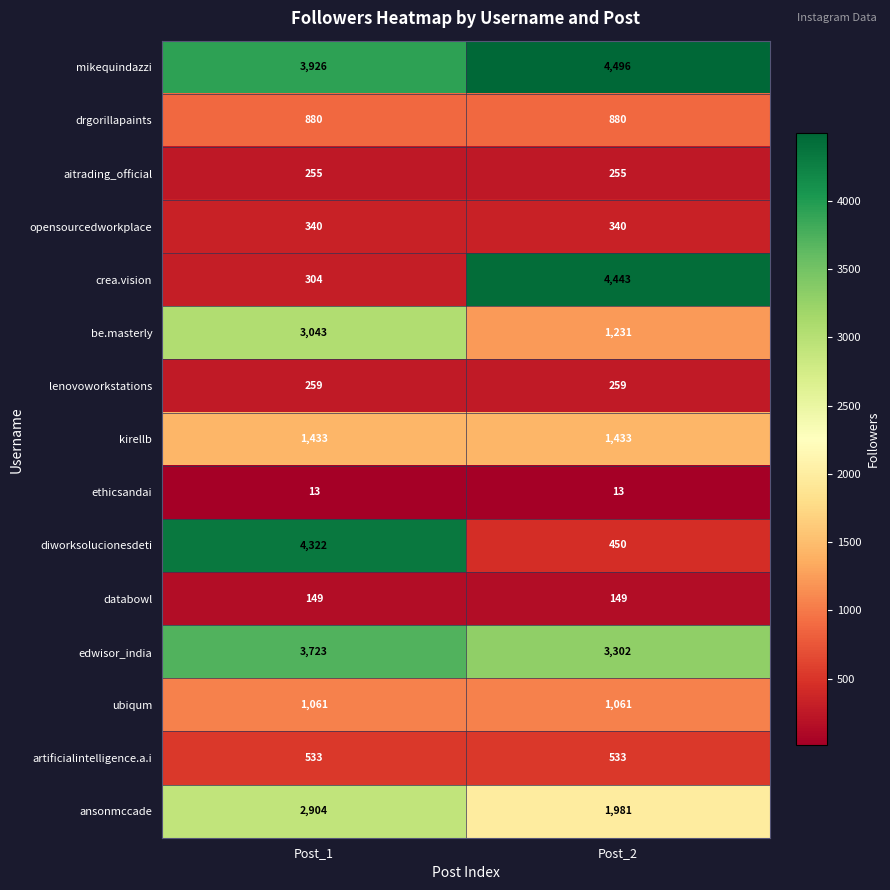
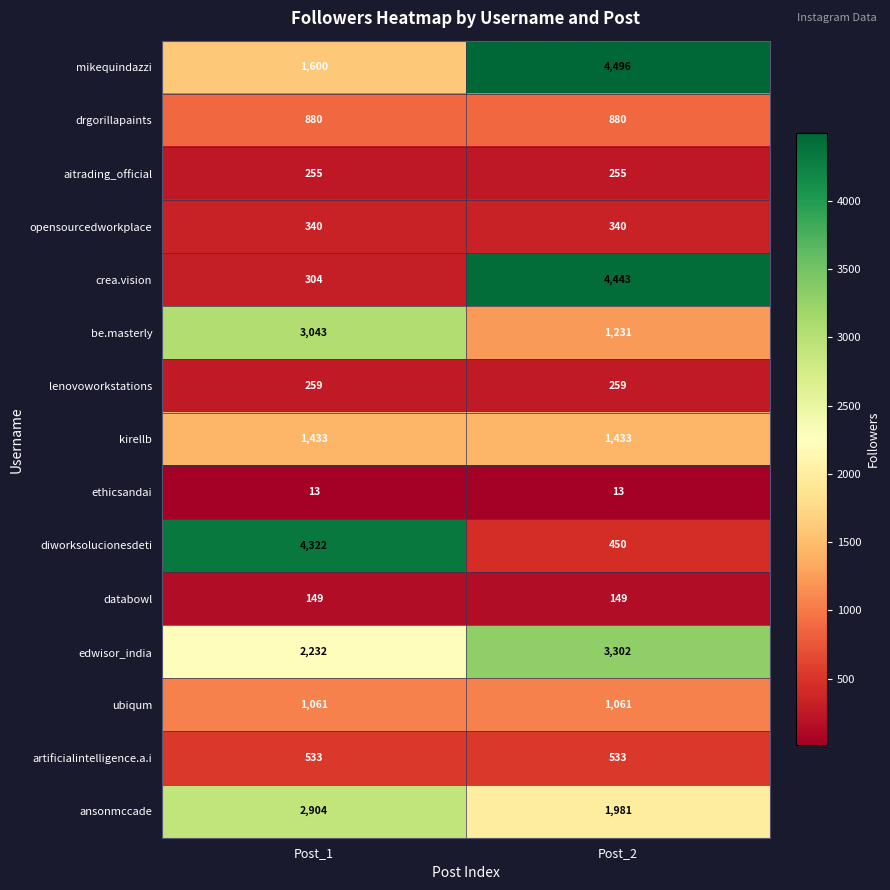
  {
    "mikequindazzi": {
-     "Post_1": "3,926",
+     "Post_1": "1,600",
      "Post_2": "4,496"
    },
    "drgorillapaints": {
      "Post_1": "880",
      "Post_2": "880"
    },
    "aitrading_official": {
      "Post_1": "255",
      "Post_2": "255"
    },
    "opensourcedworkplace": {
      "Post_1": "340",
      "Post_2": "340"
    },
    "crea.vision": {
      "Post_1": "304",
      "Post_2": "4,443"
    },
    "be.masterly": {
      "Post_1": "3,043",
      "Post_2": "1,231"
    },
    "lenovoworkstations": {
      "Post_1": "259",
      "Post_2": "259"
    },
    "kirellb": {
      "Post_1": "1,433",
      "Post_2": "1,433"
    },
    "ethicsandai": {
      "Post_1": "13",
      "Post_2": "13"
    },
    "diworksolucionesdeti": {
      "Post_1": "4,322",
      "Post_2": "450"
    },
    "databowl": {
      "Post_1": "149",
      "Post_2": "149"
    },
    "edwisor_india": {
-     "Post_1": "3,723",
+     "Post_1": "2,232",
      "Post_2": "3,302"
    },
    "ubiqum": {
      "Post_1": "1,061",
      "Post_2": "1,061"
    },
    "artificialintelligence.a.i": {
      "Post_1": "533",
      "Post_2": "533"
    },
    "ansonmccade": {
      "Post_1": "2,904",
      "Post_2": "1,981"
    }
  }
